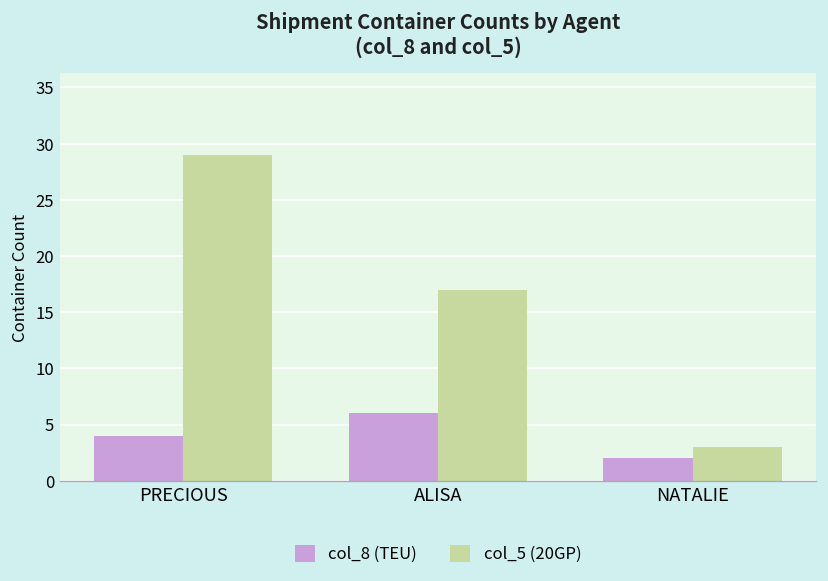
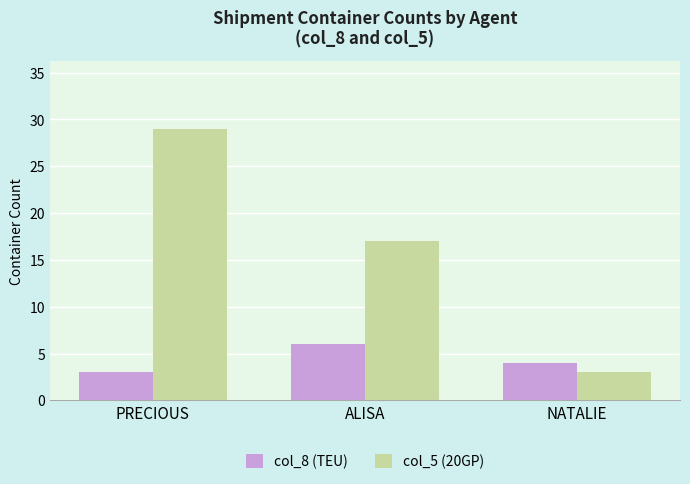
  {
    "col_8 (TEU)": {
-     "PRECIOUS": 4,
+     "PRECIOUS": 3,
      "ALISA": 6,
-     "NATALIE": 2
+     "NATALIE": 4
    },
    "col_5 (20GP)": {
      "PRECIOUS": 29,
      "ALISA": 17,
      "NATALIE": 3
    }
  }
